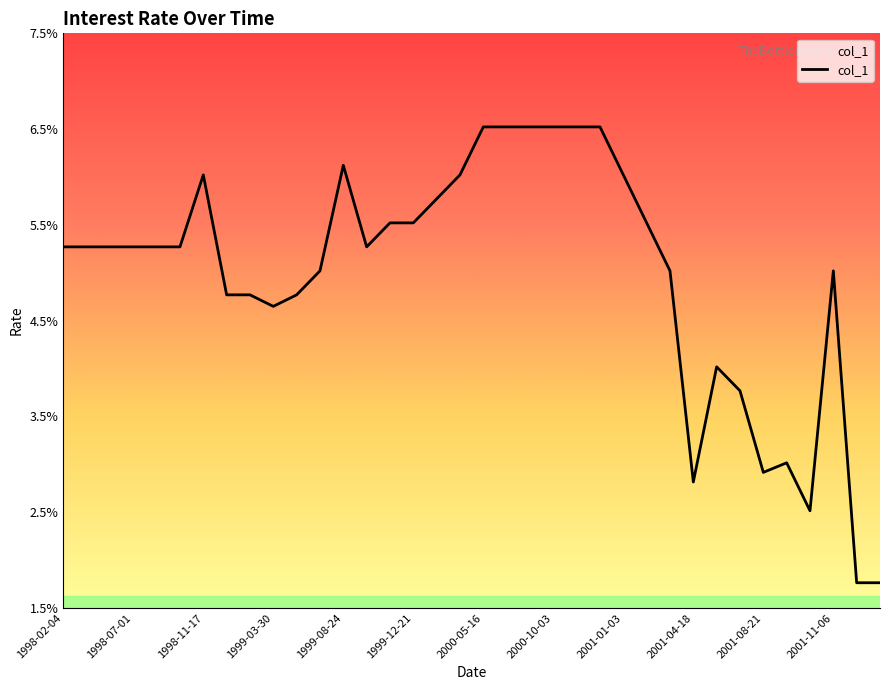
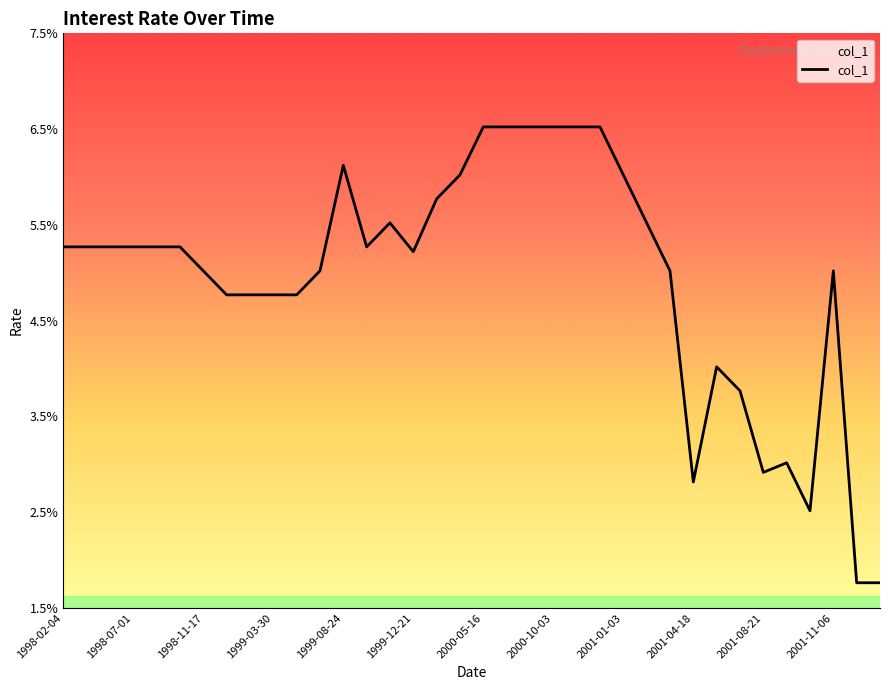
  {
    "1998-02-04": "5.3%",
    "1998-07-01": "5.3%",
-   "1998-11-17": "6.0%",
-   "1999-03-30": "4.6%",
+   "1998-11-17": "5.0%",
+   "1999-03-30": "4.8%",
    "1999-08-24": "6.1%",
-   "1999-12-21": "5.5%",
+   "1999-12-21": "5.2%",
    "2000-05-16": "6.5%",
    "2000-10-03": "6.5%",
    "2001-01-03": "6.0%",
    "2001-04-18": "2.8%",
    "2001-08-21": "2.9%",
    "2001-11-06": "5.0%"
  }
